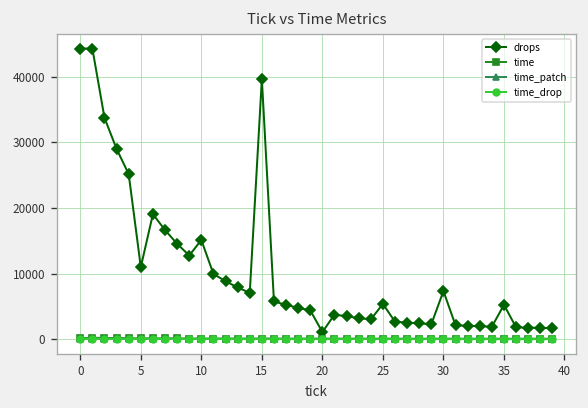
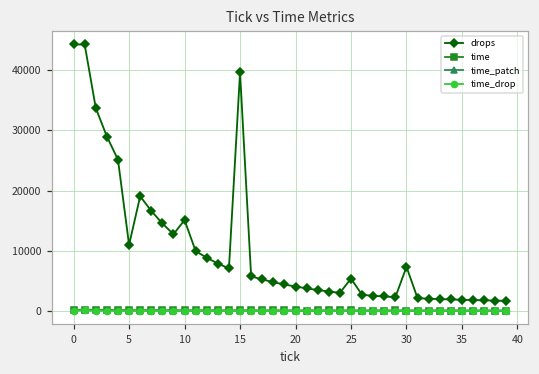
  {
    "drops": {
      "0": 44000,
      "5": 11000,
      "10": 15000,
      "15": 40000,
-     "20": 1000,
+     "20": 4000,
      "25": 5000,
      "30": 7000,
-     "35": 5000
+     "35": 2000
    }
  }
